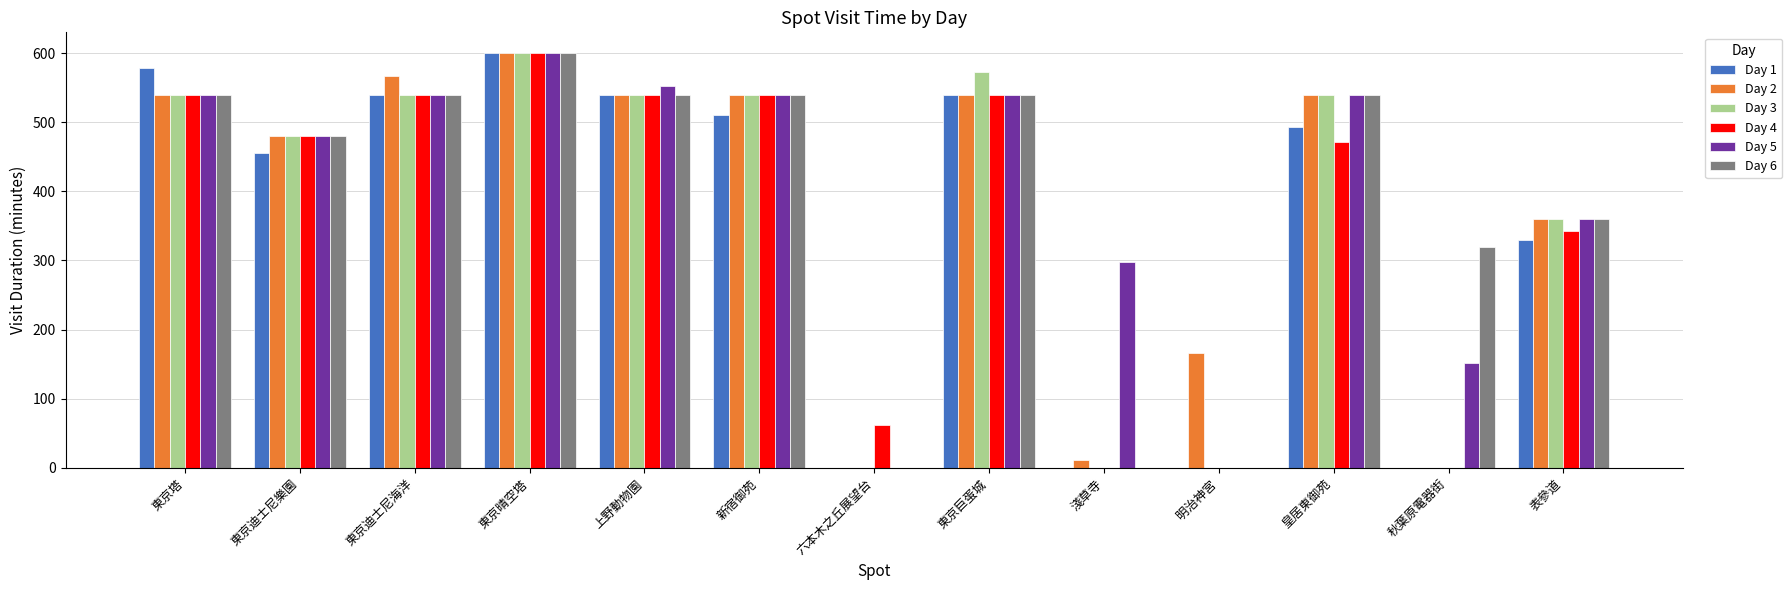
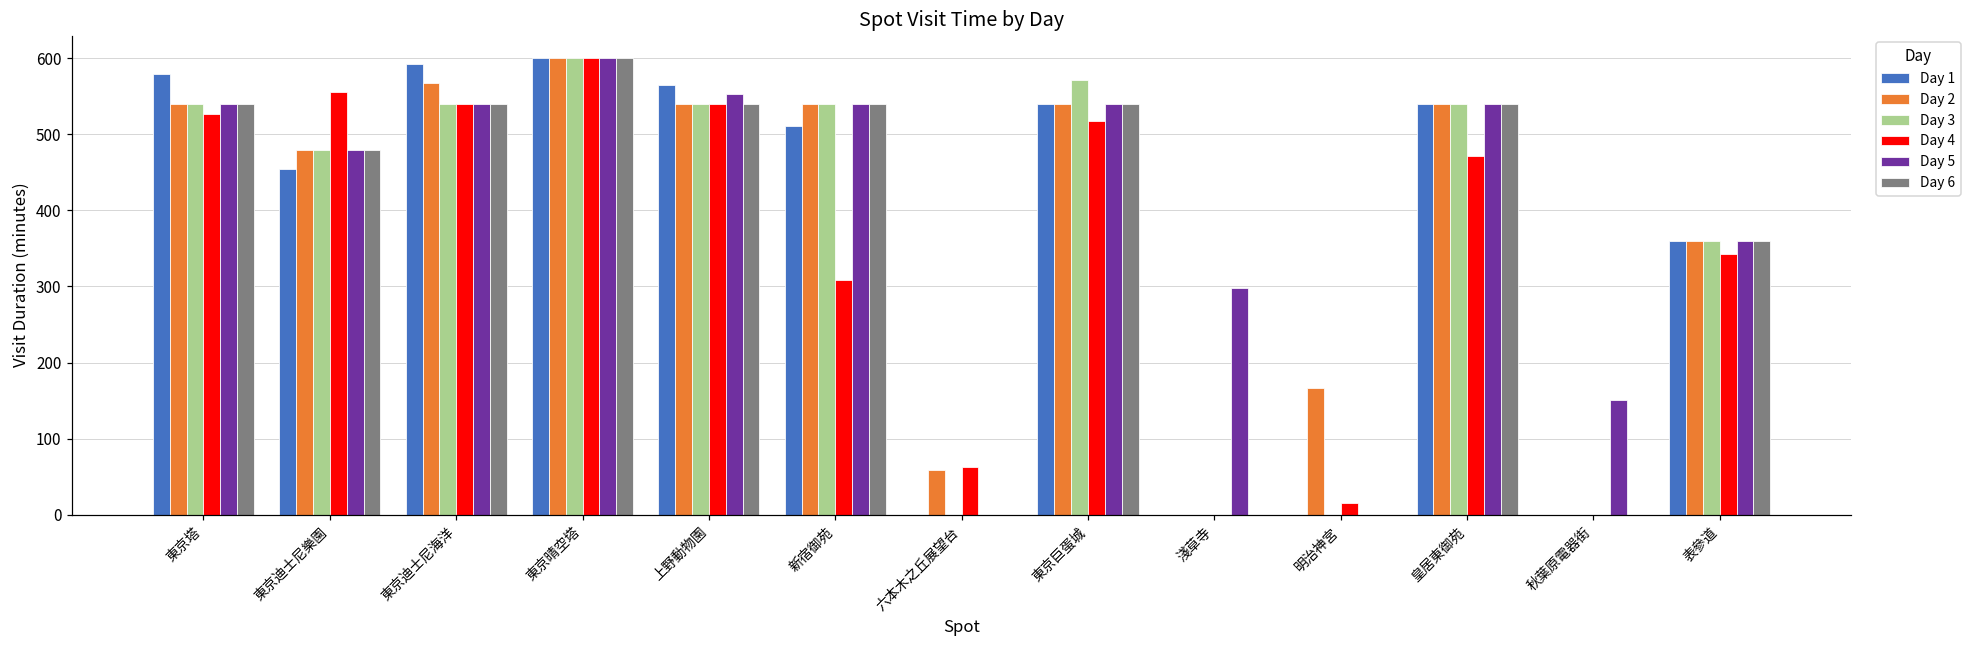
  {
    "Day 1": {
      "東京塔": 580,
      "東京迪士尼樂園": 460,
-     "東京迪士尼海洋": 540,
+     "東京迪士尼海洋": 590,
      "東京晴空塔": 600,
-     "上野動物園": 540,
+     "上野動物園": 570,
      "新宿御苑": 510,
      "六本木之丘展望台": 0,
      "東京巨蛋城": 540,
      "淺草寺": 0,
      "明治神宮": 0,
-     "皇居東御苑": 490,
+     "皇居東御苑": 540,
      "秋葉原電器街": 0,
-     "表參道": 330
+     "表參道": 360
    },
    "Day 2": {
      "東京塔": 540,
      "東京迪士尼樂園": 480,
      "東京迪士尼海洋": 570,
      "東京晴空塔": 600,
      "上野動物園": 540,
      "新宿御苑": 540,
-     "六本木之丘展望台": 0,
+     "六本木之丘展望台": 60,
      "東京巨蛋城": 540,
-     "淺草寺": 10,
+     "淺草寺": 0,
      "明治神宮": 170,
      "皇居東御苑": 540,
      "秋葉原電器街": 0,
      "表參道": 360
    },
    "Day 3": {
      "東京塔": 540,
      "東京迪士尼樂園": 480,
      "東京迪士尼海洋": 540,
      "東京晴空塔": 600,
      "上野動物園": 540,
      "新宿御苑": 540,
      "六本木之丘展望台": 0,
      "東京巨蛋城": 570,
      "淺草寺": 0,
      "明治神宮": 0,
      "皇居東御苑": 540,
      "秋葉原電器街": 0,
      "表參道": 360
    },
    "Day 4": {
-     "東京塔": 540,
-     "東京迪士尼樂園": 480,
+     "東京塔": 530,
+     "東京迪士尼樂園": 560,
      "東京迪士尼海洋": 540,
      "東京晴空塔": 600,
      "上野動物園": 540,
-     "新宿御苑": 540,
+     "新宿御苑": 310,
      "六本木之丘展望台": 60,
-     "東京巨蛋城": 540,
+     "東京巨蛋城": 520,
      "淺草寺": 0,
-     "明治神宮": 0,
+     "明治神宮": 20,
      "皇居東御苑": 470,
      "秋葉原電器街": 0,
      "表參道": 340
    },
    "Day 5": {
      "東京塔": 540,
      "東京迪士尼樂園": 480,
      "東京迪士尼海洋": 540,
      "東京晴空塔": 600,
      "上野動物園": 550,
      "新宿御苑": 540,
      "六本木之丘展望台": 0,
      "東京巨蛋城": 540,
      "淺草寺": 300,
      "明治神宮": 0,
      "皇居東御苑": 540,
      "秋葉原電器街": 150,
      "表參道": 360
    },
    "Day 6": {
      "東京塔": 540,
      "東京迪士尼樂園": 480,
      "東京迪士尼海洋": 540,
      "東京晴空塔": 600,
      "上野動物園": 540,
      "新宿御苑": 540,
      "六本木之丘展望台": 0,
      "東京巨蛋城": 540,
      "淺草寺": 0,
      "明治神宮": 0,
      "皇居東御苑": 540,
-     "秋葉原電器街": 320,
+     "秋葉原電器街": 0,
      "表參道": 360
    }
  }
